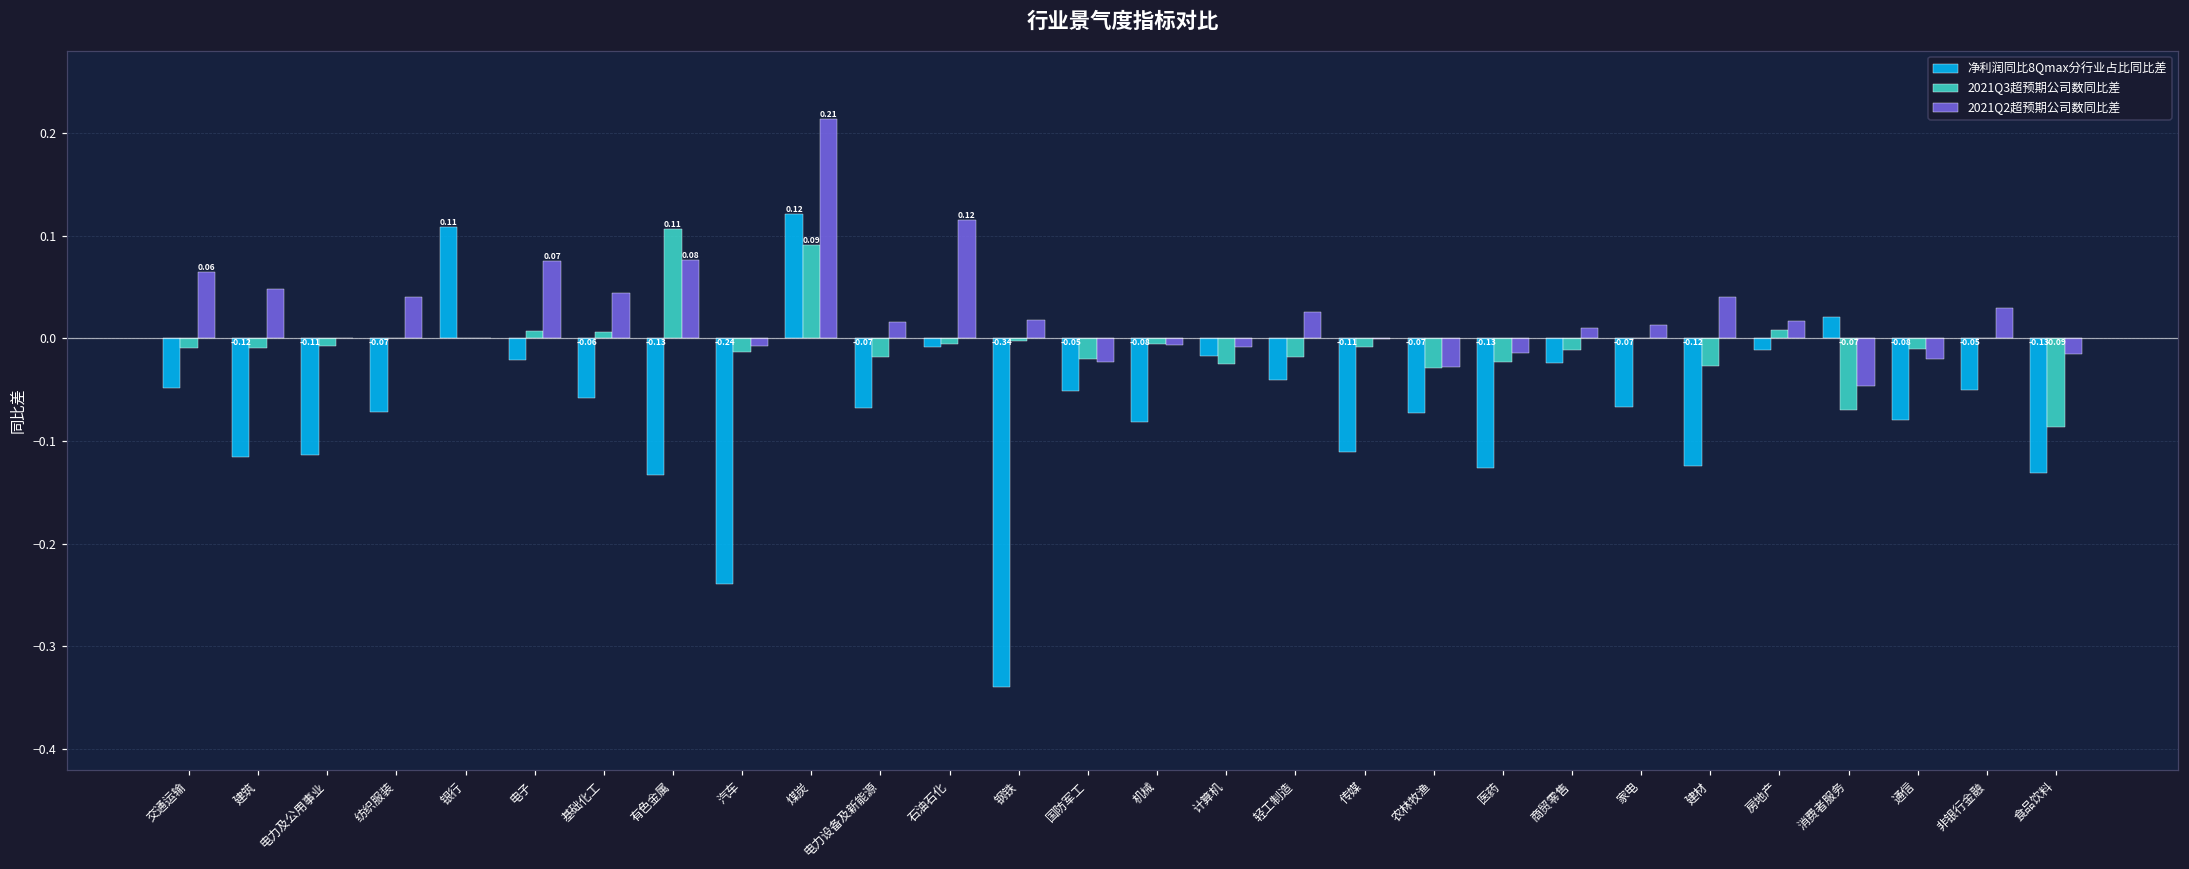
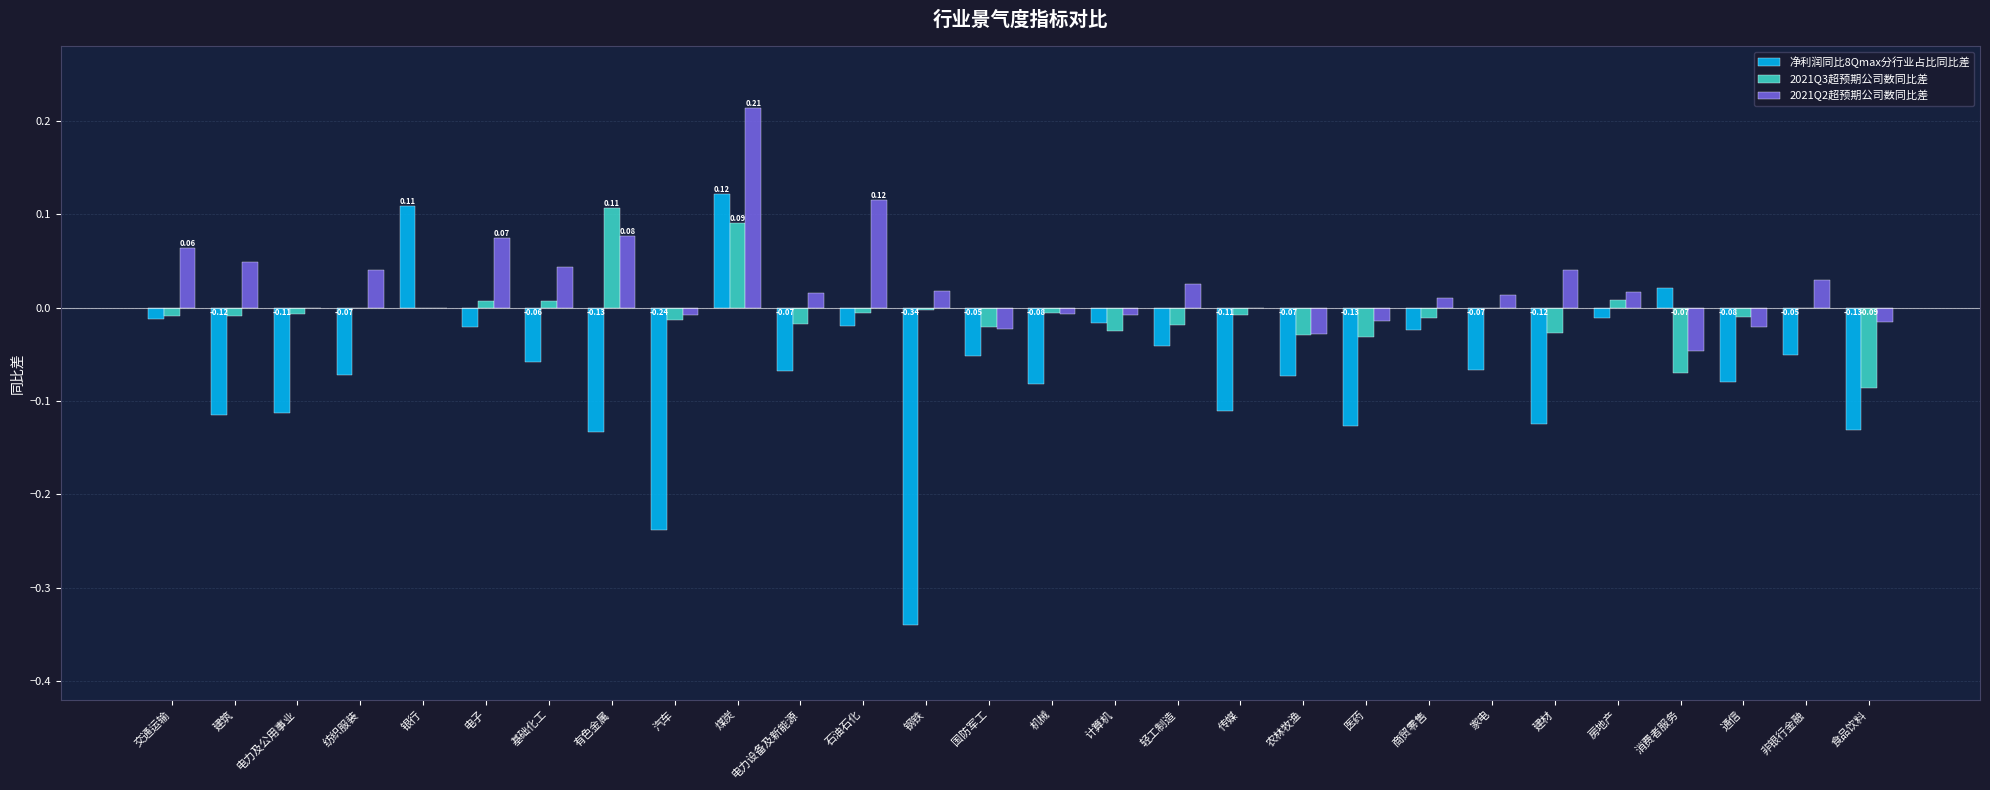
  {
    "净利润同比8Qmax分行业占比同比差": {
-     "交通运输": -0.05,
+     "交通运输": -0.01,
      "电子": -0.02,
-     "石油石化": -0.01,
+     "石油石化": -0.02,
      "计算机": -0.02,
      "轻工制造": -0.04,
      "商贸零售": -0.02,
      "房地产": -0.01,
      "消费者服务": 0.02
    },
    "2021Q3超预期公司数同比差": {
      "交通运输": -0.01,
      "建筑": -0.01,
      "电力及公用事业": -0.01,
      "纺织服装": 0.00,
      "银行": 0.00,
      "电子": 0.01,
      "基础化工": 0.01,
      "汽车": -0.01,
      "电力设备及新能源": -0.02,
      "石油石化": -0.01,
      "国防军工": -0.02,
      "机械": -0.01,
      "计算机": -0.03,
      "轻工制造": -0.02,
      "传媒": -0.01,
      "农林牧渔": -0.03,
-     "医药": -0.02,
+     "医药": -0.03,
      "商贸零售": -0.01,
      "家电": 0.00,
      "建材": -0.03,
      "房地产": 0.01,
      "通信": -0.01,
      "非银行金融": 0.00
    },
    "2021Q2超预期公司数同比差": {
      "交通运输": 0.06,
      "电子": 0.07,
      "有色金属": 0.08,
      "煤炭": 0.21,
      "石油石化": 0.12
    }
  }
